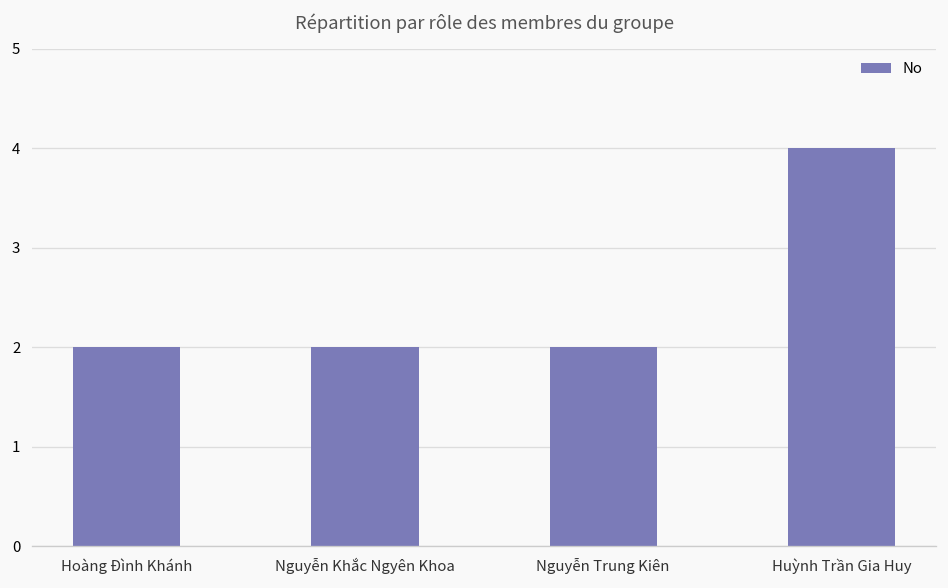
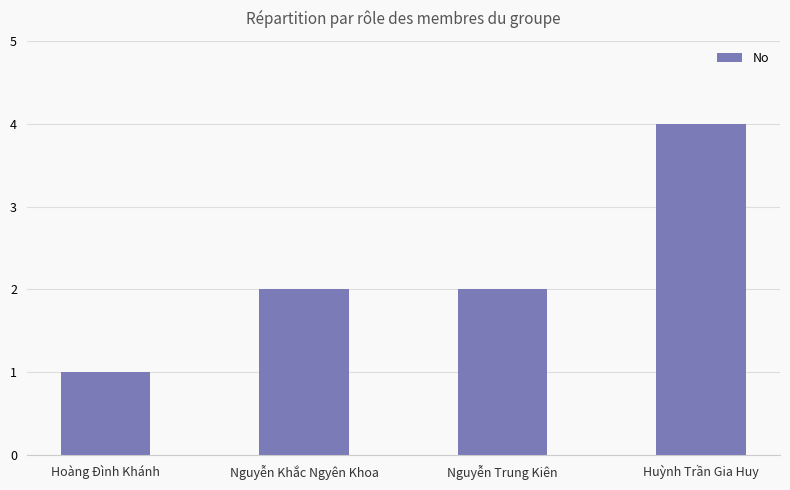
  {
-   "Hoàng Đình Khánh": 2,
+   "Hoàng Đình Khánh": 1,
    "Nguyễn Khắc Ngyên Khoa": 2,
    "Nguyễn Trung Kiên": 2,
    "Huỳnh Trần Gia Huy": 4
  }
